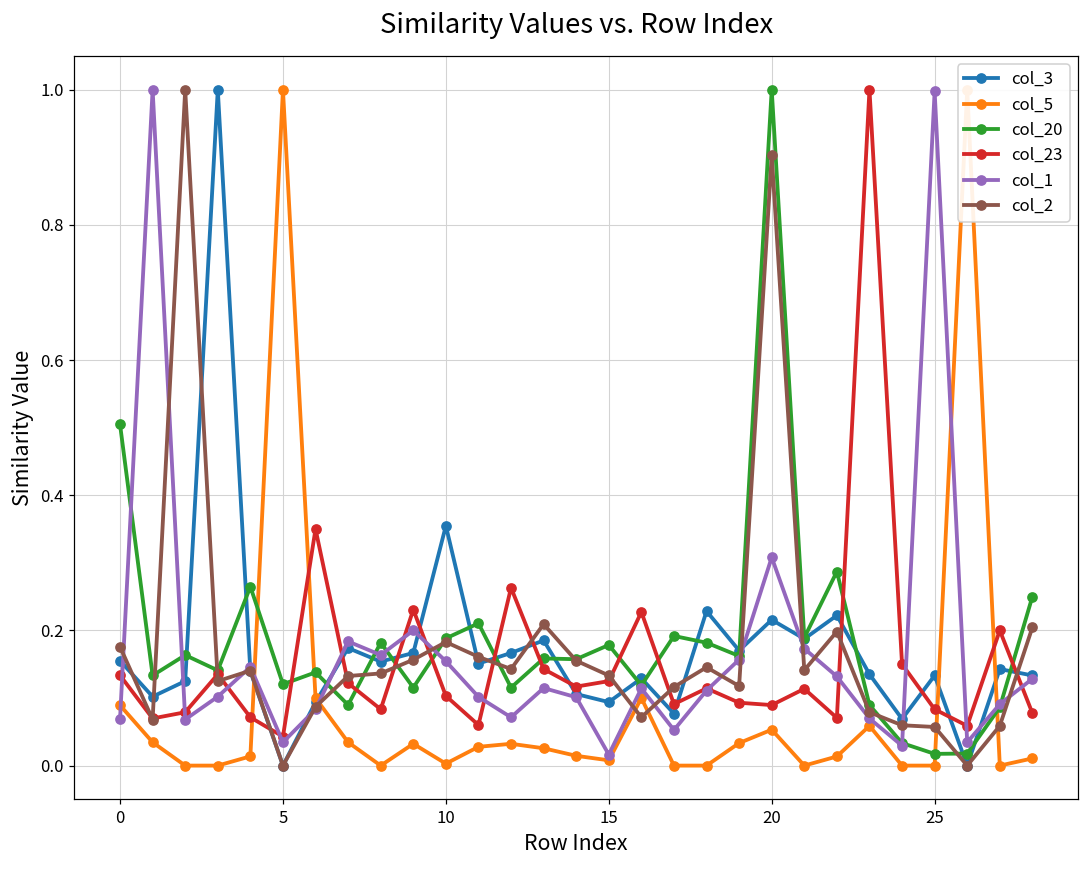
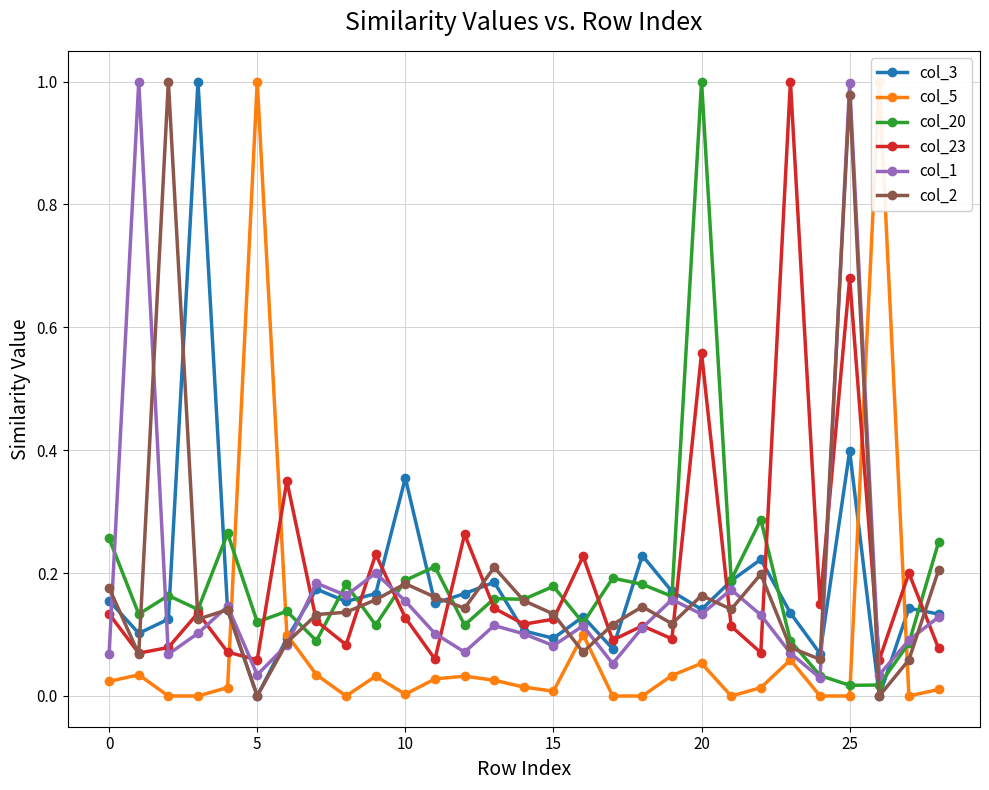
  {
    "col_3": {
      "0": 0.16,
      "10": 0.35,
      "15": 0.09,
-     "20": 0.22,
-     "25": 0.13
+     "20": 0.14,
+     "25": 0.40
    },
    "col_5": {
-     "0": 0.09,
+     "0": 0.02,
      "5": 1.00,
      "10": 0.00,
      "15": 0.01,
      "20": 0.05,
      "25": 0.00
    },
    "col_20": {
-     "0": 0.50,
+     "0": 0.26,
      "5": 0.12,
      "10": 0.19,
      "15": 0.18,
      "20": 1.00,
      "25": 0.02
    },
    "col_23": {
      "0": 0.13,
-     "5": 0.04,
-     "10": 0.10,
+     "5": 0.06,
+     "10": 0.13,
      "15": 0.13,
-     "20": 0.09,
-     "25": 0.08
+     "20": 0.56,
+     "25": 0.68
    },
    "col_1": {
      "0": 0.07,
      "5": 0.03,
      "10": 0.15,
-     "15": 0.02,
-     "20": 0.31,
+     "15": 0.08,
+     "20": 0.13,
      "25": 1.00
    },
    "col_2": {
      "0": 0.18,
      "10": 0.18,
      "15": 0.13,
-     "20": 0.90,
-     "25": 0.06
+     "20": 0.16,
+     "25": 0.98
    }
  }
